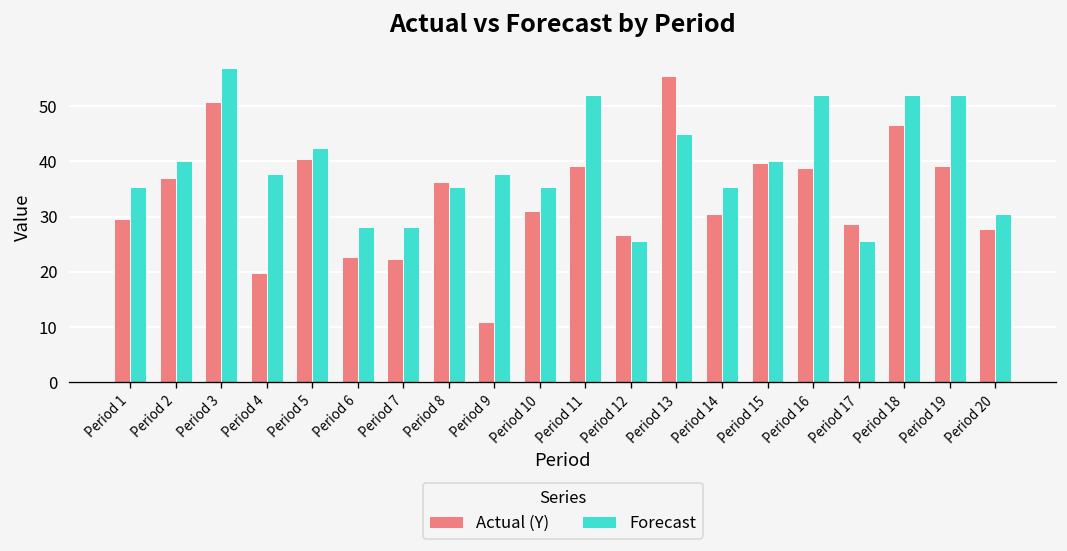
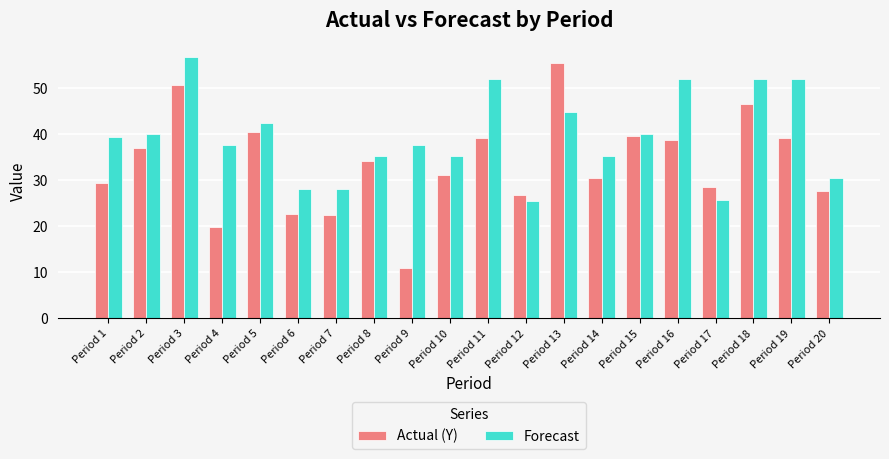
  {
    "Actual (Y)": {
      "Period 1": 30,
      "Period 2": 37,
      "Period 3": 51,
      "Period 4": 20,
      "Period 5": 40,
      "Period 6": 23,
      "Period 7": 22,
-     "Period 8": 36,
+     "Period 8": 34,
      "Period 9": 11,
      "Period 10": 31,
      "Period 11": 39,
      "Period 12": 27,
      "Period 13": 55,
      "Period 14": 30,
      "Period 15": 40,
      "Period 16": 39,
      "Period 17": 29,
      "Period 18": 47,
      "Period 19": 39,
      "Period 20": 28
    },
    "Forecast": {
-     "Period 1": 35,
+     "Period 1": 39,
      "Period 2": 40,
      "Period 3": 57,
      "Period 4": 38,
      "Period 5": 42,
      "Period 6": 28,
      "Period 7": 28,
      "Period 8": 35,
      "Period 9": 38,
      "Period 10": 35,
      "Period 11": 52,
      "Period 12": 26,
      "Period 13": 45,
      "Period 14": 35,
      "Period 15": 40,
      "Period 16": 52,
      "Period 17": 26,
      "Period 18": 52,
      "Period 19": 52,
      "Period 20": 30
    }
  }
